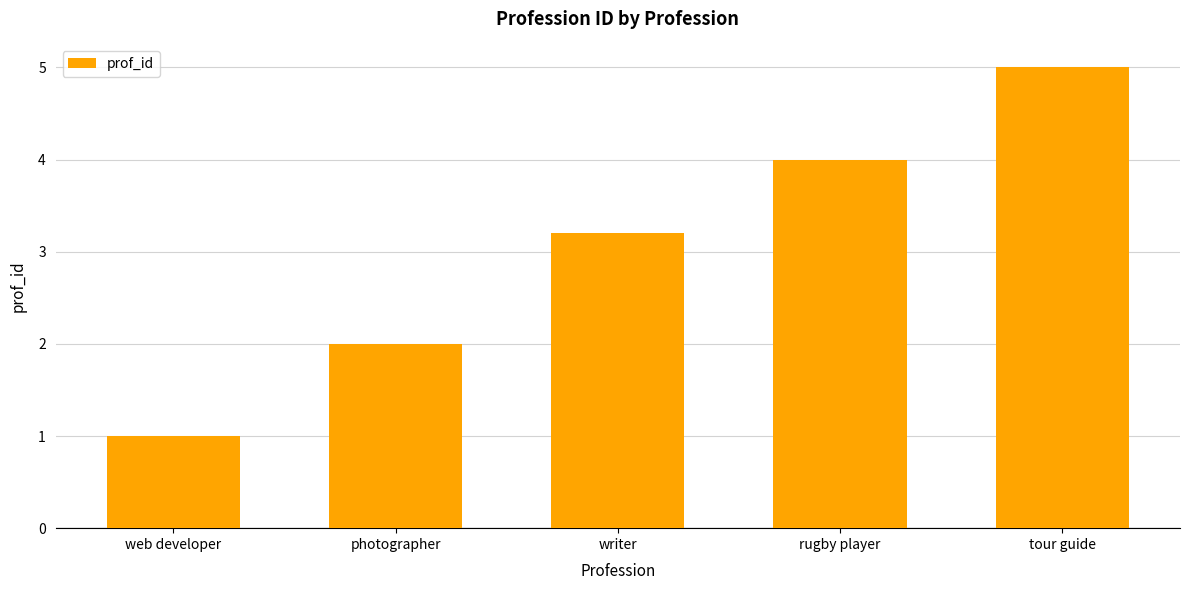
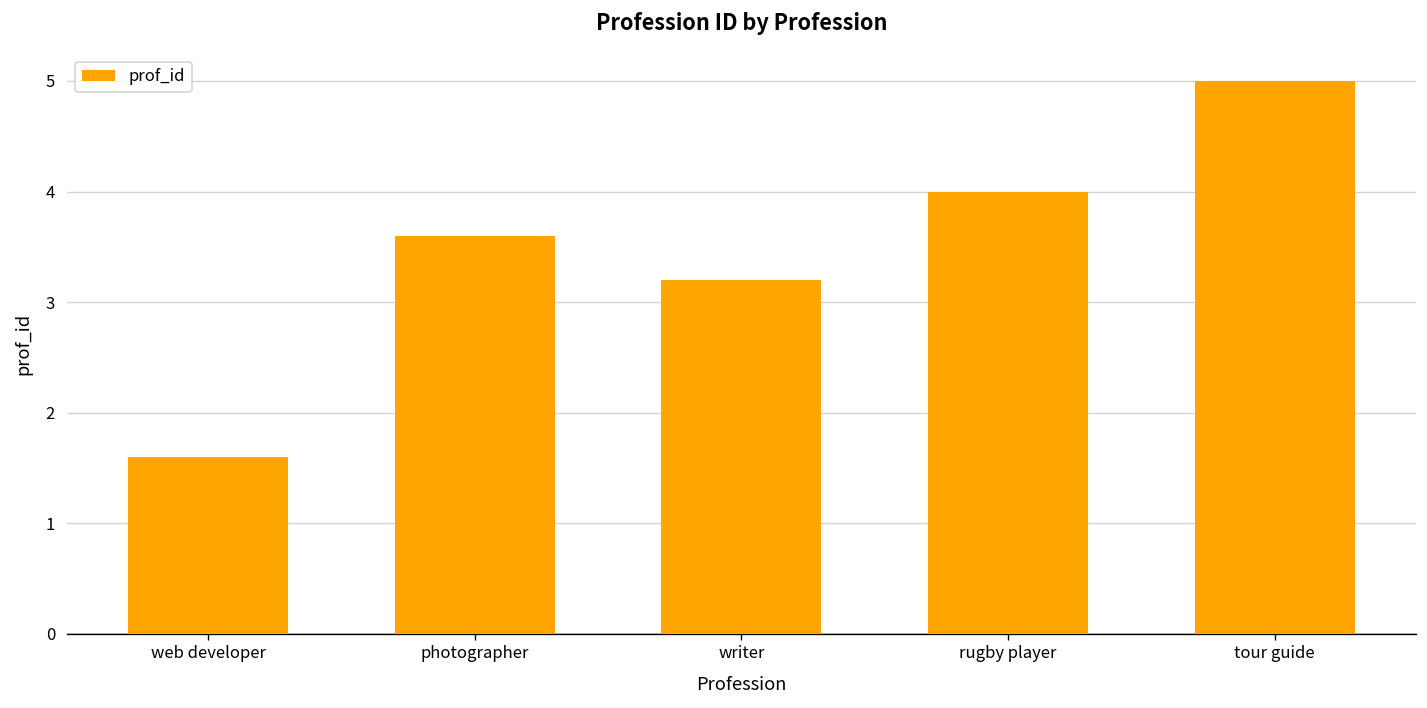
  {
-   "web developer": 1.0,
-   "photographer": 2.0,
+   "web developer": 1.6,
+   "photographer": 3.6,
    "writer": 3.2,
    "rugby player": 4.0,
    "tour guide": 5.0
  }
